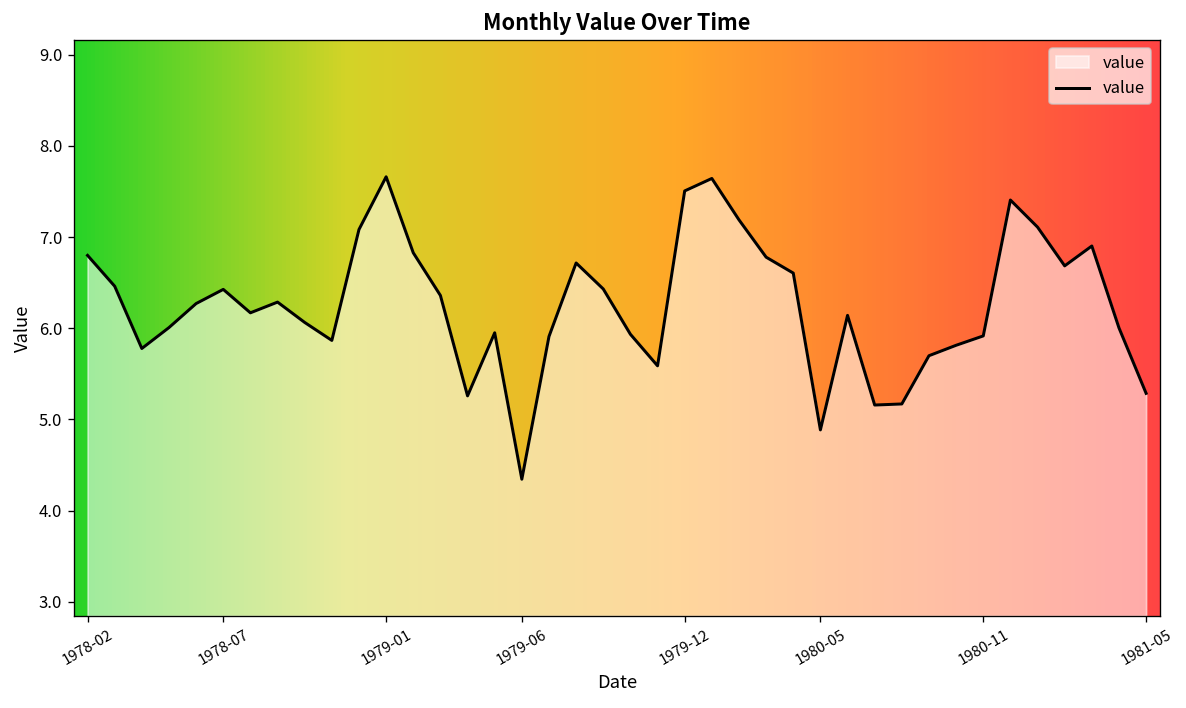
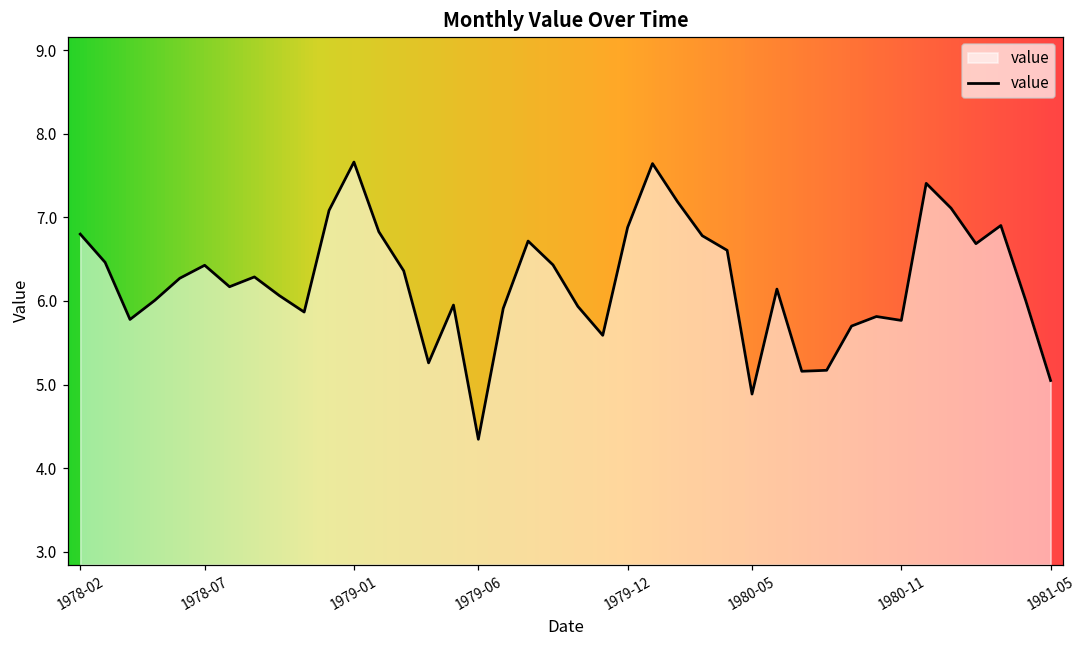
  {
    "1978-02": 6.8,
    "1978-07": 6.4,
    "1979-01": 7.7,
    "1979-06": 4.3,
-   "1979-12": 7.5,
+   "1979-12": 6.9,
    "1980-05": 4.9,
-   "1980-11": 5.9,
-   "1981-05": 5.3
+   "1980-11": 5.8,
+   "1981-05": 5.0
  }
